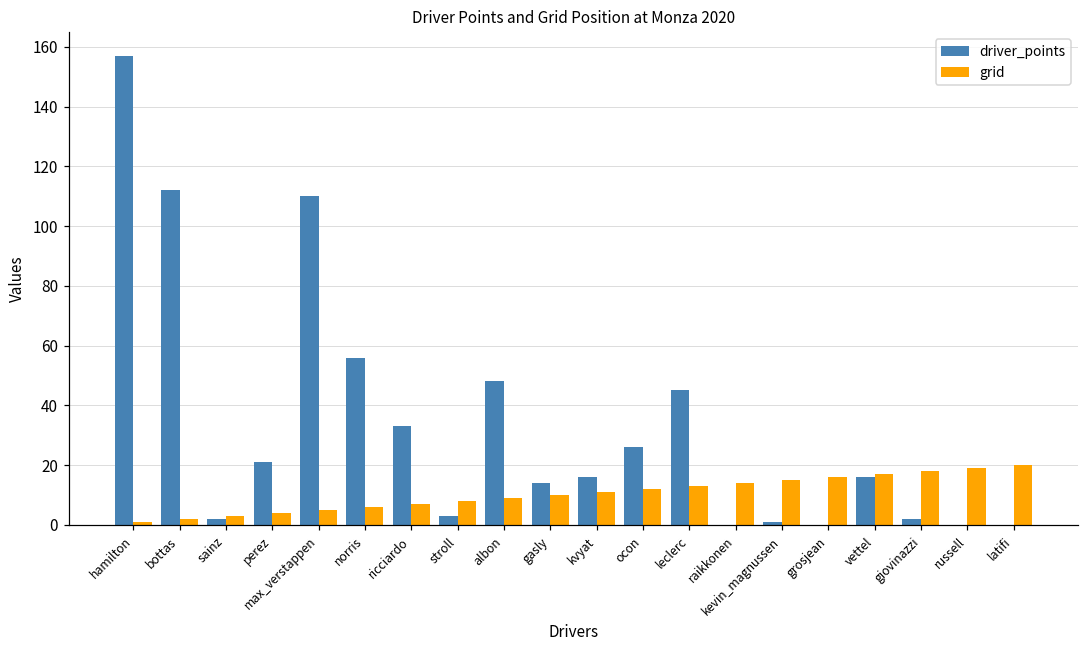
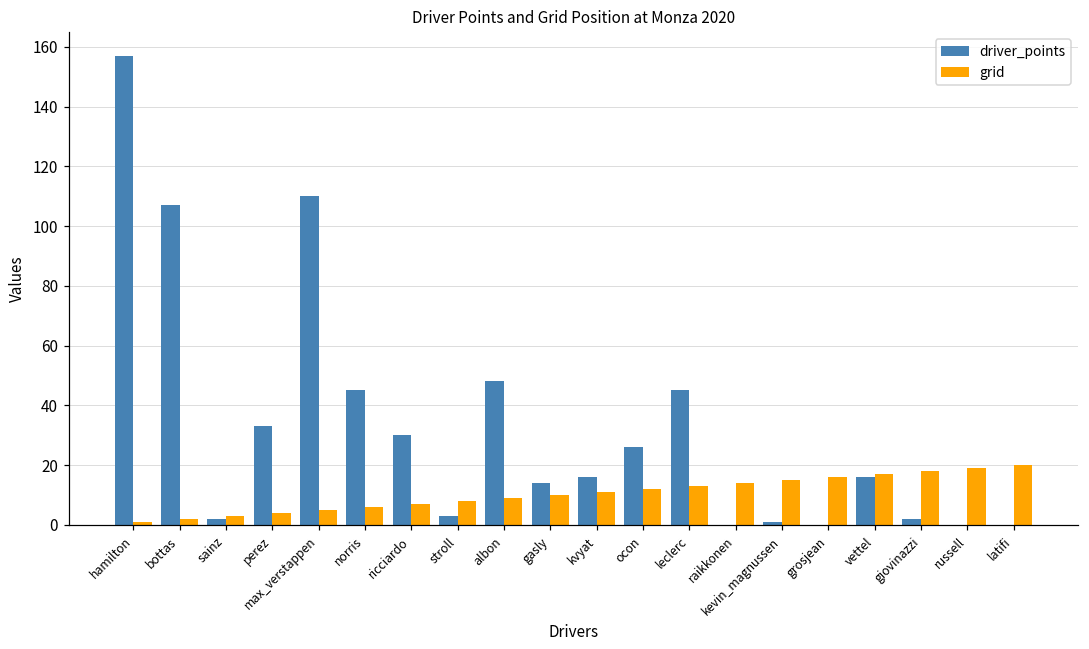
  {
    "driver_points": {
      "hamilton": 157,
-     "bottas": 112,
+     "bottas": 107,
      "sainz": 2,
-     "perez": 21,
+     "perez": 33,
      "max_verstappen": 110,
-     "norris": 56,
-     "ricciardo": 33,
+     "norris": 45,
+     "ricciardo": 30,
      "stroll": 3,
      "albon": 48,
      "gasly": 14,
      "kvyat": 16,
      "ocon": 26,
      "leclerc": 45,
      "raikkonen": 0,
      "kevin_magnussen": 1,
      "grosjean": 0,
      "vettel": 16,
      "giovinazzi": 2,
      "russell": 0,
      "latifi": 0
    },
    "grid": {
      "hamilton": 1,
      "bottas": 2,
      "sainz": 3,
      "perez": 4,
      "max_verstappen": 5,
      "norris": 6,
      "ricciardo": 7,
      "stroll": 8,
      "albon": 9,
      "gasly": 10,
      "kvyat": 11,
      "ocon": 12,
      "leclerc": 13,
      "raikkonen": 14,
      "kevin_magnussen": 15,
      "grosjean": 16,
      "vettel": 17,
      "giovinazzi": 18,
      "russell": 19,
      "latifi": 20
    }
  }
